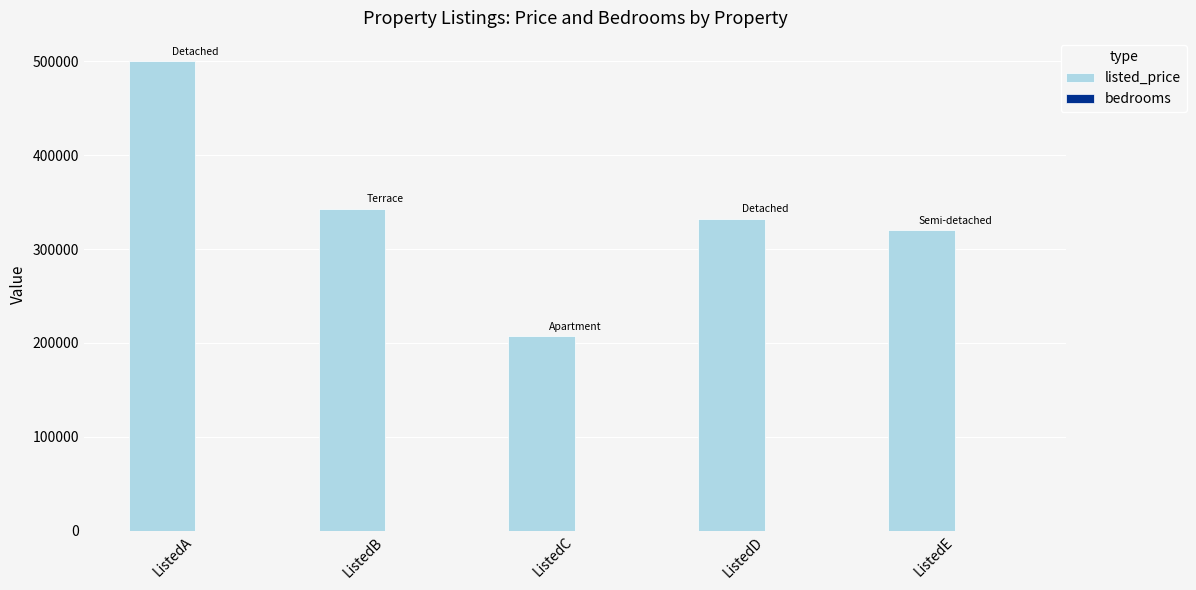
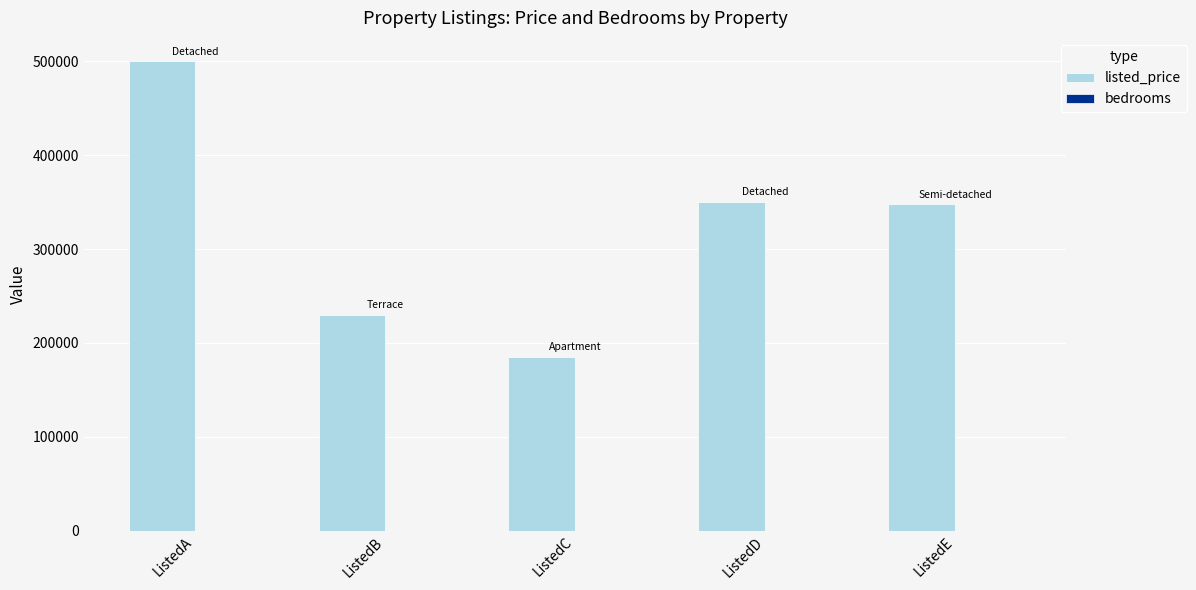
  {
    "listed_price": {
      "ListedA": 500000,
-     "ListedB": 340000,
-     "ListedC": 210000,
-     "ListedD": 330000,
-     "ListedE": 320000
+     "ListedB": 230000,
+     "ListedC": 190000,
+     "ListedD": 350000,
+     "ListedE": 350000
    }
  }
